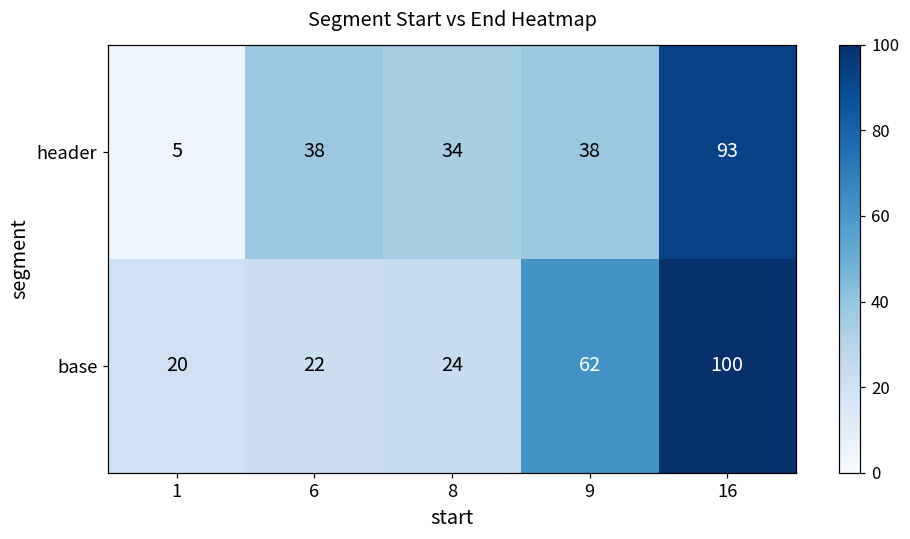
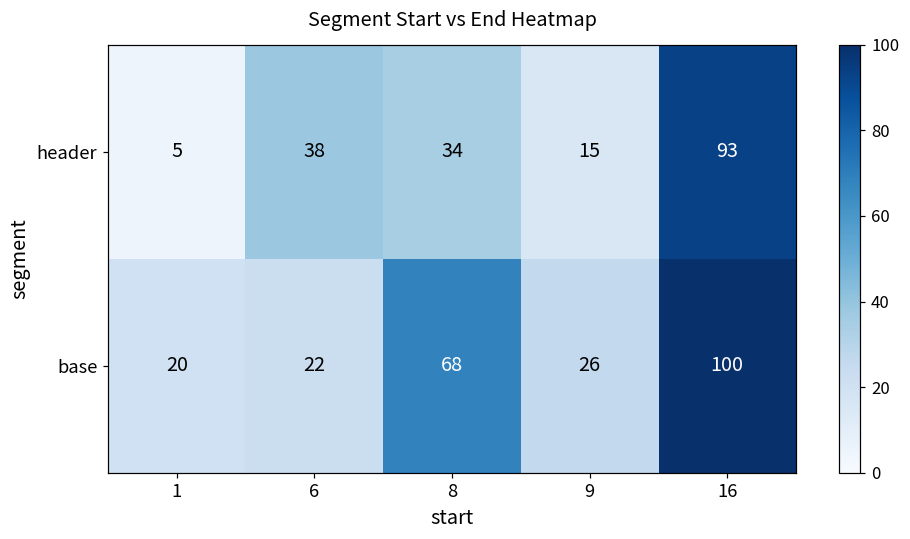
  {
    "header": {
      "1": 5,
      "6": 38,
      "8": 34,
-     "9": 38,
+     "9": 15,
      "16": 93
    },
    "base": {
      "1": 20,
      "6": 22,
-     "8": 24,
-     "9": 62,
+     "8": 68,
+     "9": 26,
      "16": 100
    }
  }
